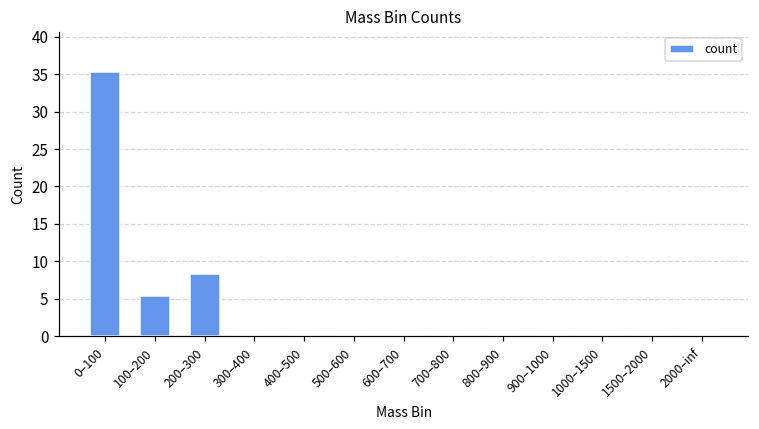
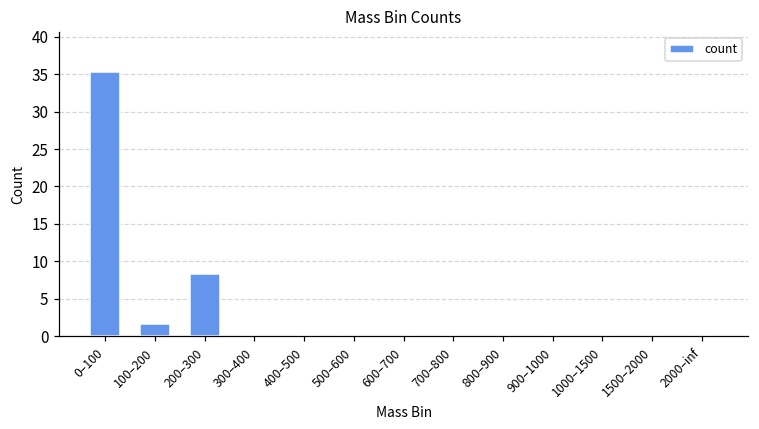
  {
    "0–100": 35,
-   "100–200": 5,
+   "100–200": 2,
    "200–300": 8,
    "400–500": 0,
    "500–600": 0,
    "700–800": 0,
    "800–900": 0,
    "900–1000": 0,
    "1000–1500": 0,
    "1500–2000": 0,
    "2000–inf": 0
  }
